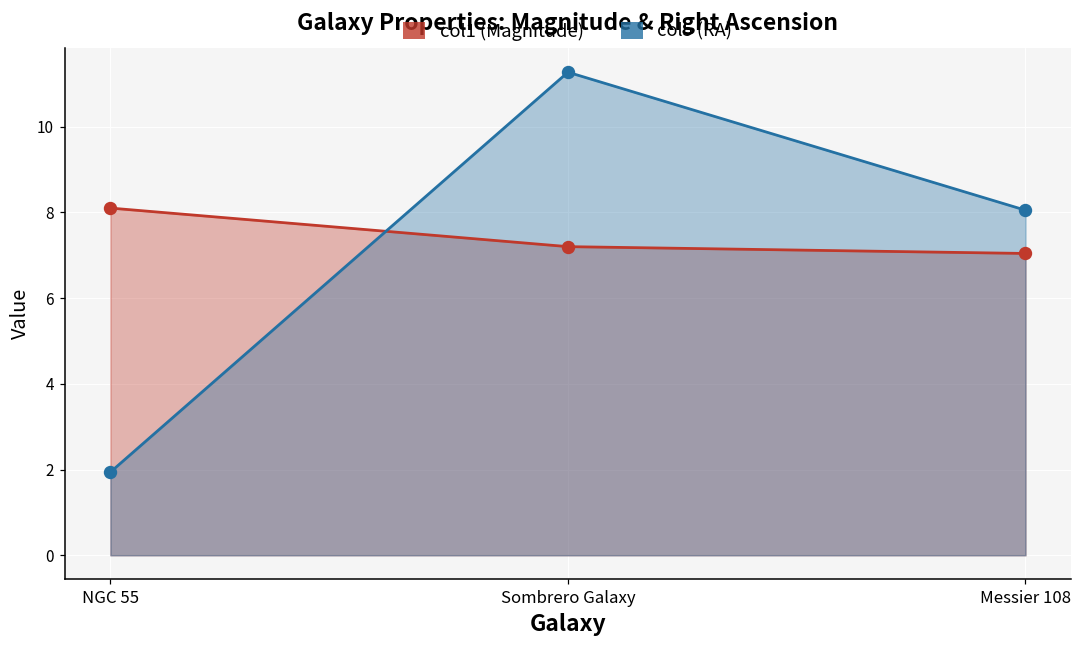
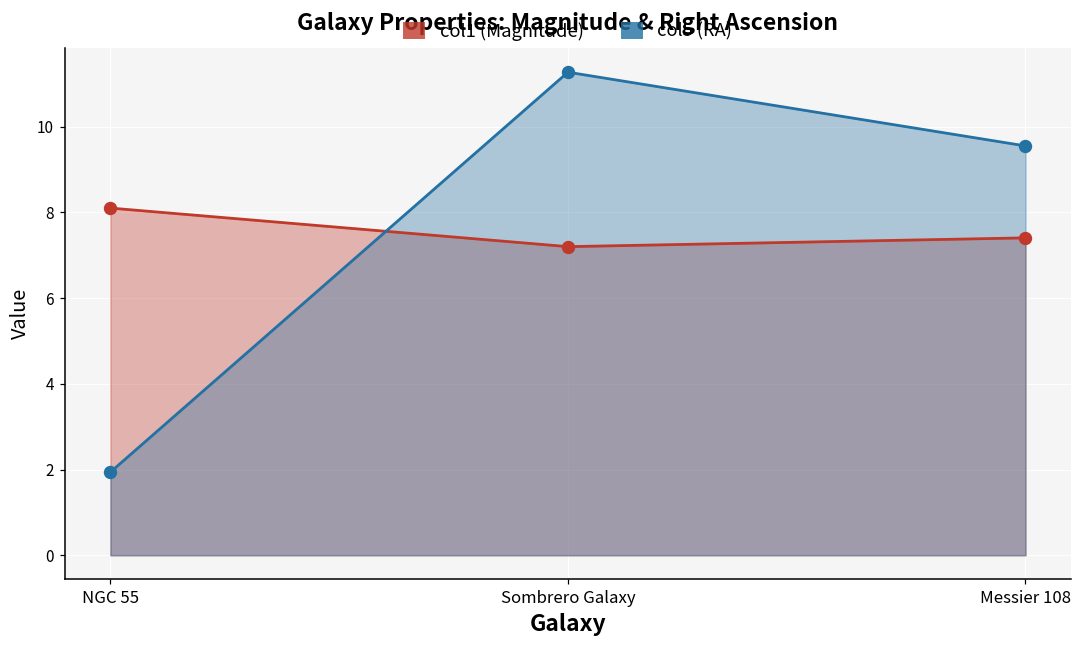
  {
    "col1 (Magnitude)": {
      "NGC 55": 8.1,
      "Sombrero Galaxy": 7.2,
-     "Messier 108": 7.0
+     "Messier 108": 7.4
    },
    "col5 (RA)": {
      "NGC 55": 1.9,
      "Sombrero Galaxy": 11.3,
-     "Messier 108": 8.1
+     "Messier 108": 9.6
    }
  }
